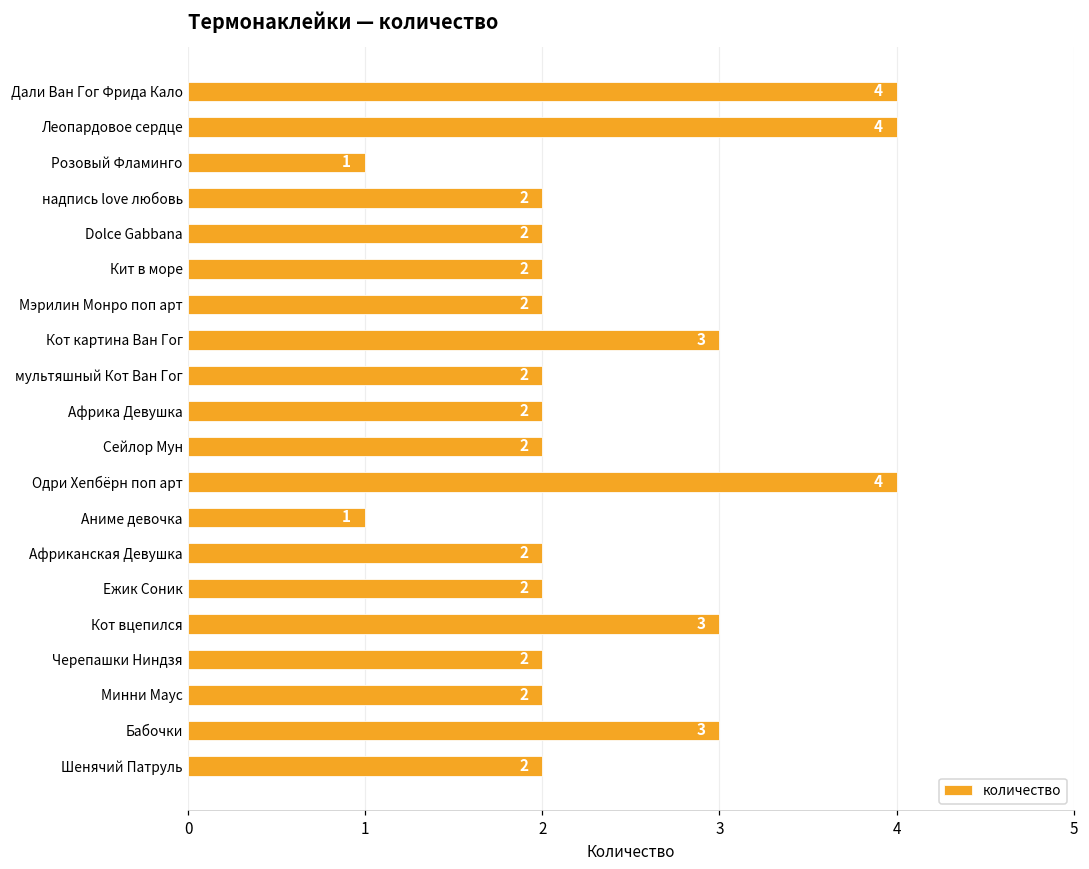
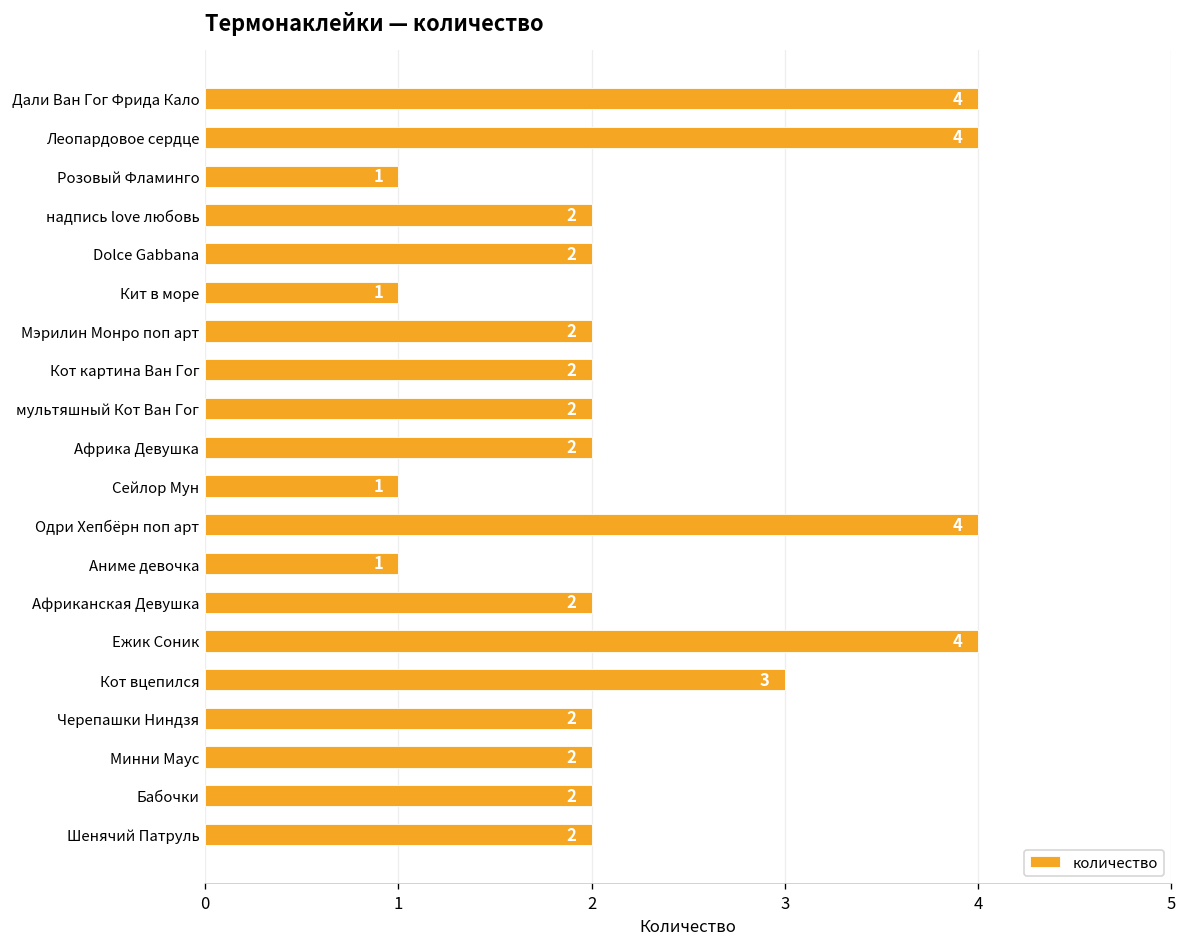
  {
    "Дали Ван Гог Фрида Кало": 4,
    "Леопардовое сердце": 4,
    "Розовый Фламинго": 1,
    "надпись love любовь": 2,
    "Dolce Gabbana": 2,
-   "Кит в море": 2,
+   "Кит в море": 1,
    "Мэрилин Монро поп арт": 2,
-   "Кот картина Ван Гог": 3,
+   "Кот картина Ван Гог": 2,
    "мультяшный Кот Ван Гог": 2,
    "Африка Девушка": 2,
-   "Сейлор Мун": 2,
+   "Сейлор Мун": 1,
    "Одри Хепбёрн поп арт": 4,
    "Аниме девочка": 1,
    "Африканская Девушка": 2,
-   "Ежик Соник": 2,
+   "Ежик Соник": 4,
    "Кот вцепился": 3,
    "Черепашки Ниндзя": 2,
    "Минни Маус": 2,
-   "Бабочки": 3,
+   "Бабочки": 2,
    "Шенячий Патруль": 2
  }
